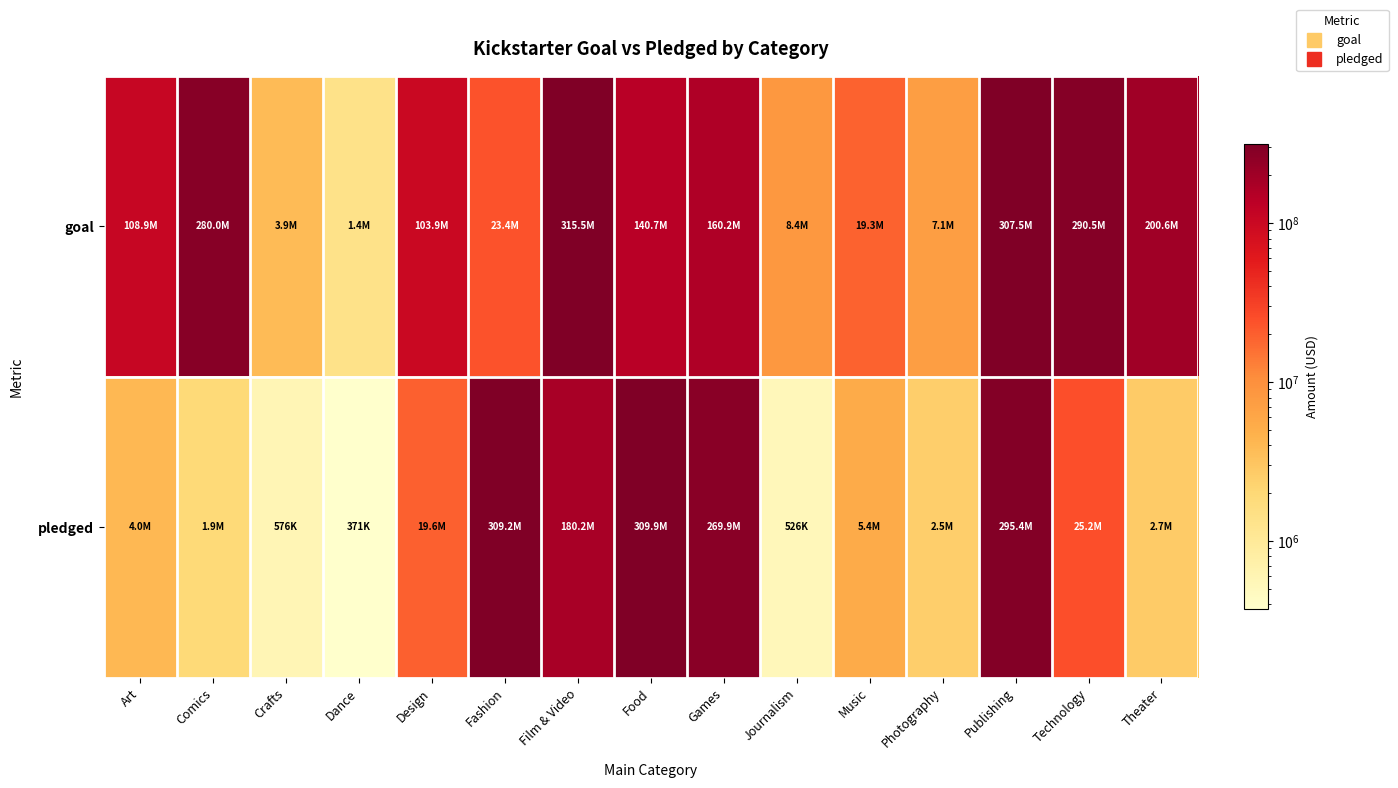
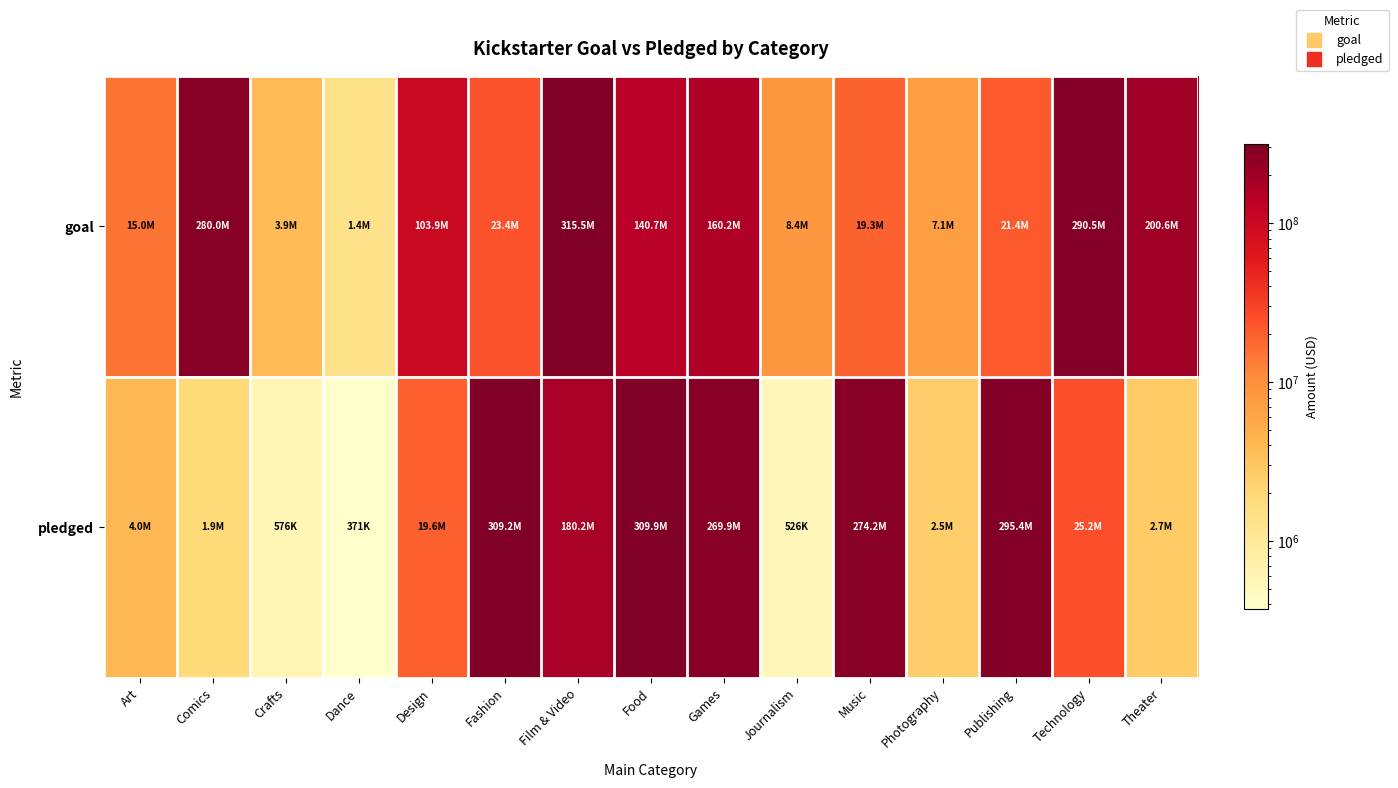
  {
    "goal": {
-     "Art": "108.9M",
+     "Art": "15.0M",
      "Comics": "280.0M",
      "Crafts": "3.9M",
      "Dance": "1.4M",
      "Design": "103.9M",
      "Fashion": "23.4M",
      "Film & Video": "315.5M",
      "Food": "140.7M",
      "Games": "160.2M",
      "Journalism": "8.4M",
      "Music": "19.3M",
      "Photography": "7.1M",
-     "Publishing": "307.5M",
+     "Publishing": "21.4M",
      "Technology": "290.5M",
      "Theater": "200.6M"
    },
    "pledged": {
      "Art": "4.0M",
      "Comics": "1.9M",
      "Crafts": "576K",
      "Dance": "371K",
      "Design": "19.6M",
      "Fashion": "309.2M",
      "Film & Video": "180.2M",
      "Food": "309.9M",
      "Games": "269.9M",
      "Journalism": "526K",
-     "Music": "5.4M",
+     "Music": "274.2M",
      "Photography": "2.5M",
      "Publishing": "295.4M",
      "Technology": "25.2M",
      "Theater": "2.7M"
    }
  }
